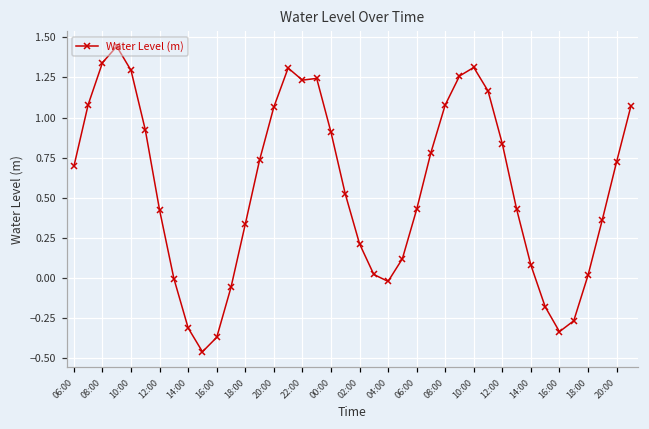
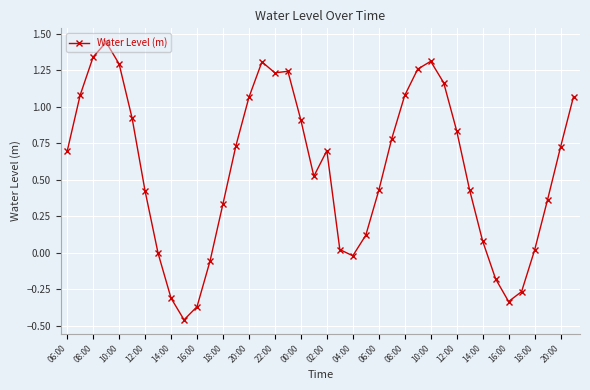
  {
    "22:00": 1.23,
    "00:00": 0.91,
-   "02:00": 0.21,
+   "02:00": 0.70,
    "04:00": -0.02
  }
